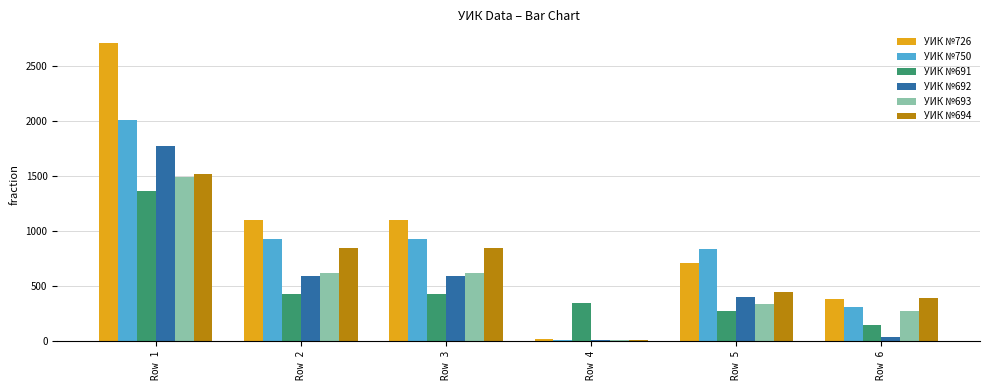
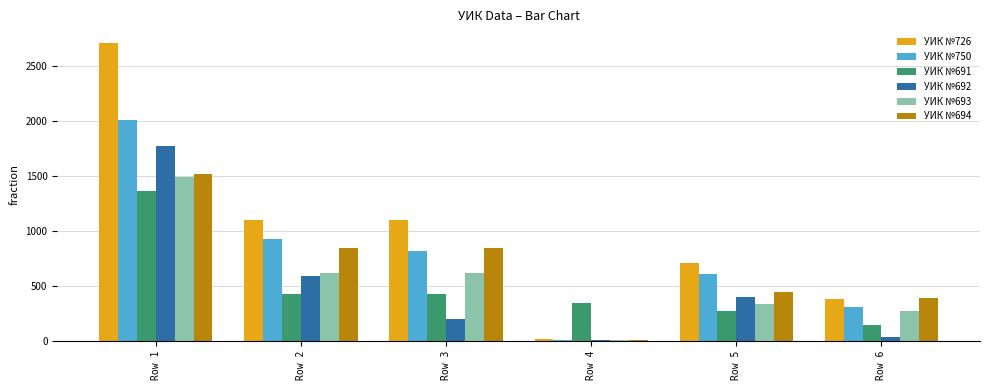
  {
    "УИК №750": {
      "Row 1": 2010,
      "Row 2": 930,
-     "Row 3": 930,
-     "Row 5": 840,
+     "Row 3": 820,
+     "Row 5": 610,
      "Row 6": 310
    },
    "УИК №691": {
      "Row 1": 1360,
      "Row 2": 430,
      "Row 3": 430,
      "Row 4": 350,
      "Row 5": 280,
      "Row 6": 150
    },
    "УИК №692": {
      "Row 1": 1780,
      "Row 2": 590,
-     "Row 3": 590,
+     "Row 3": 200,
      "Row 5": 400,
      "Row 6": 40
    },
    "УИК №693": {
      "Row 1": 1490,
      "Row 2": 620,
      "Row 3": 620,
      "Row 5": 340,
      "Row 6": 270
    }
  }
